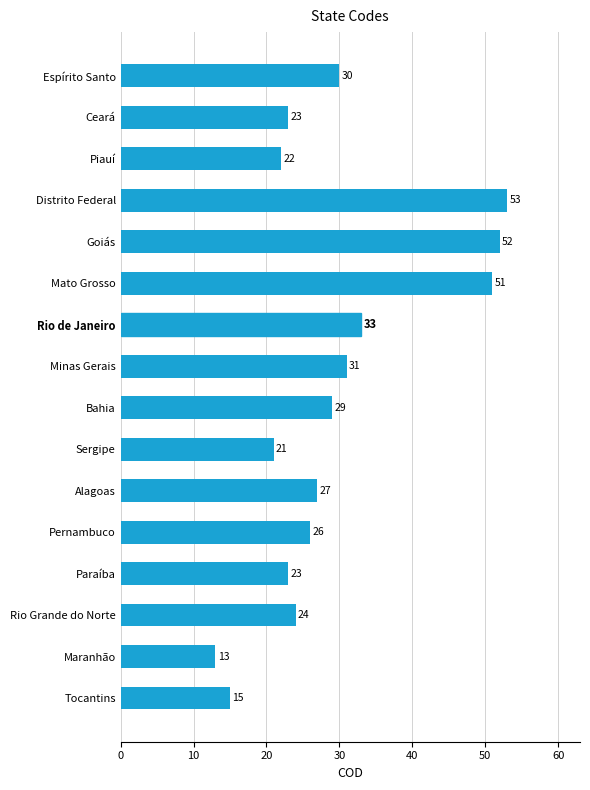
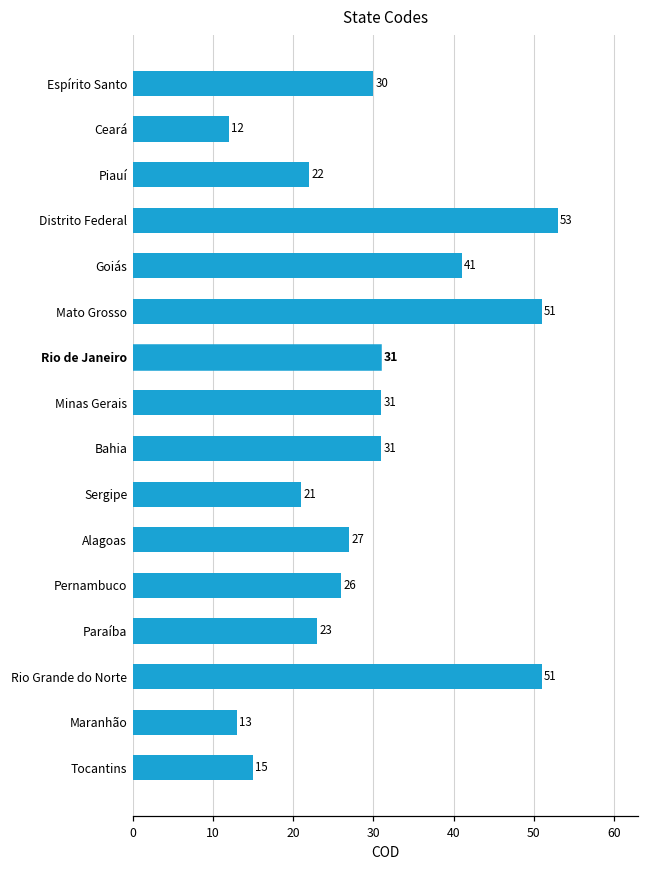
  {
    "Espírito Santo": 30,
-   "Ceará": 23,
+   "Ceará": 12,
    "Piauí": 22,
    "Distrito Federal": 53,
-   "Goiás": 52,
+   "Goiás": 41,
    "Mato Grosso": 51,
-   "Rio de Janeiro": 33,
+   "Rio de Janeiro": 31,
    "Minas Gerais": 31,
-   "Bahia": 29,
+   "Bahia": 31,
    "Sergipe": 21,
    "Alagoas": 27,
    "Pernambuco": 26,
    "Paraíba": 23,
-   "Rio Grande do Norte": 24,
+   "Rio Grande do Norte": 51,
    "Maranhão": 13,
    "Tocantins": 15
  }
